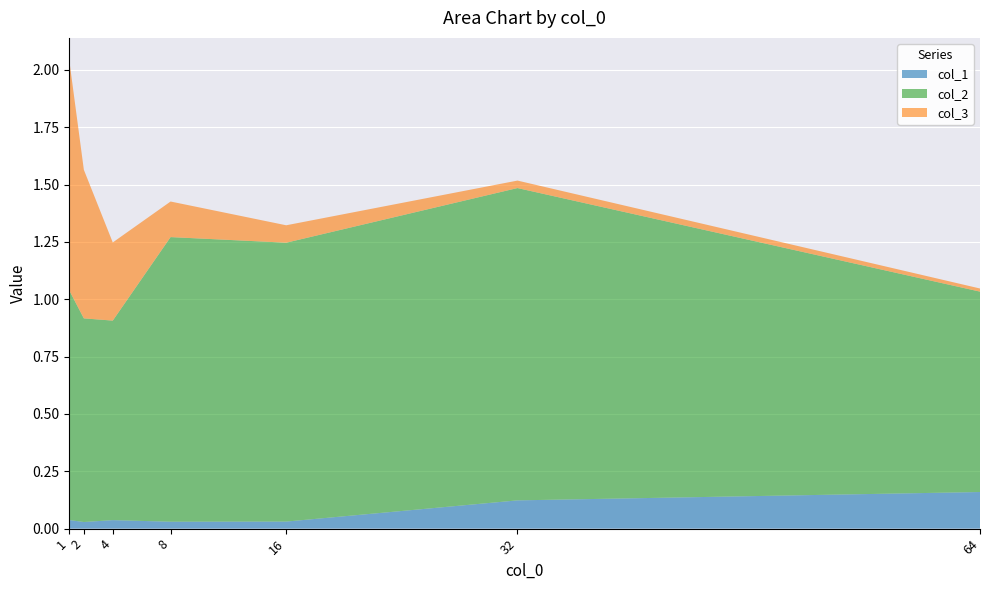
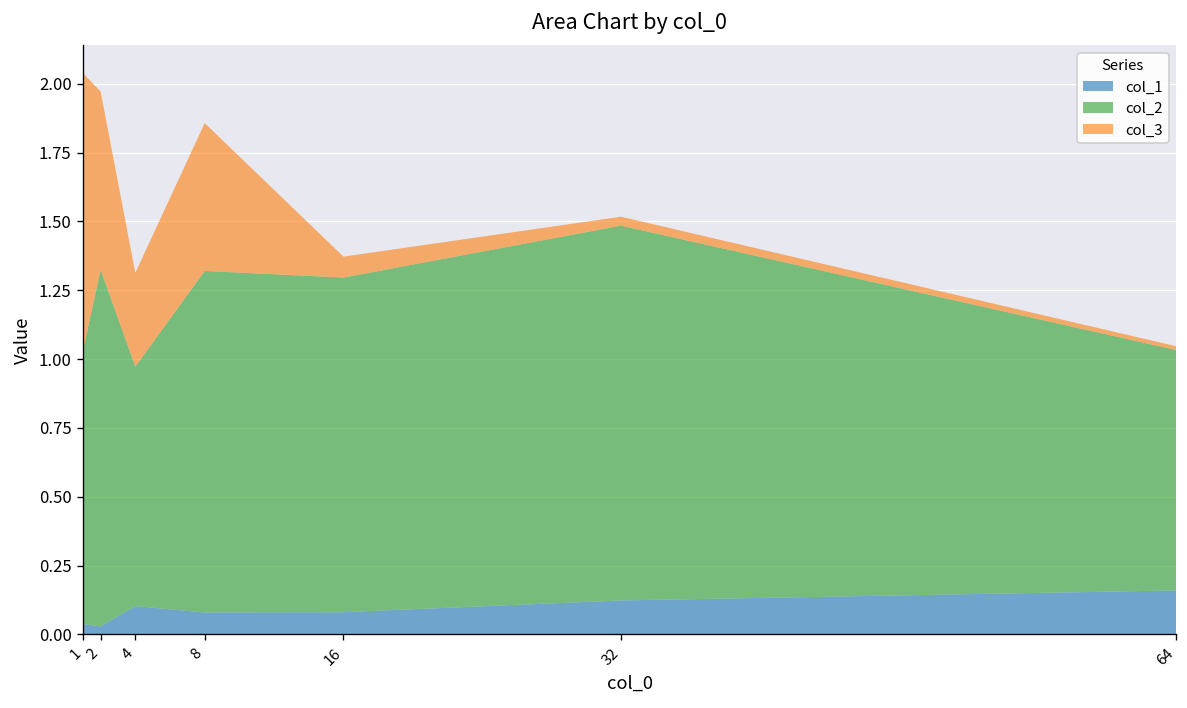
  {
    "col_1": {
      "1": 0.04,
      "2": 0.03,
-     "4": 0.04,
-     "8": 0.03,
-     "16": 0.03,
+     "4": 0.10,
+     "8": 0.08,
+     "16": 0.08,
      "32": 0.12,
      "64": 0.16
    },
    "col_2": {
      "1": 1.00,
-     "2": 0.89,
+     "2": 1.30,
      "4": 0.87,
      "8": 1.24,
      "16": 1.22,
      "32": 1.36,
      "64": 0.87
    },
    "col_3": {
      "1": 1.00,
      "2": 0.65,
      "4": 0.34,
-     "8": 0.16,
+     "8": 0.54,
      "16": 0.08,
      "32": 0.03,
      "64": 0.01
    }
  }
